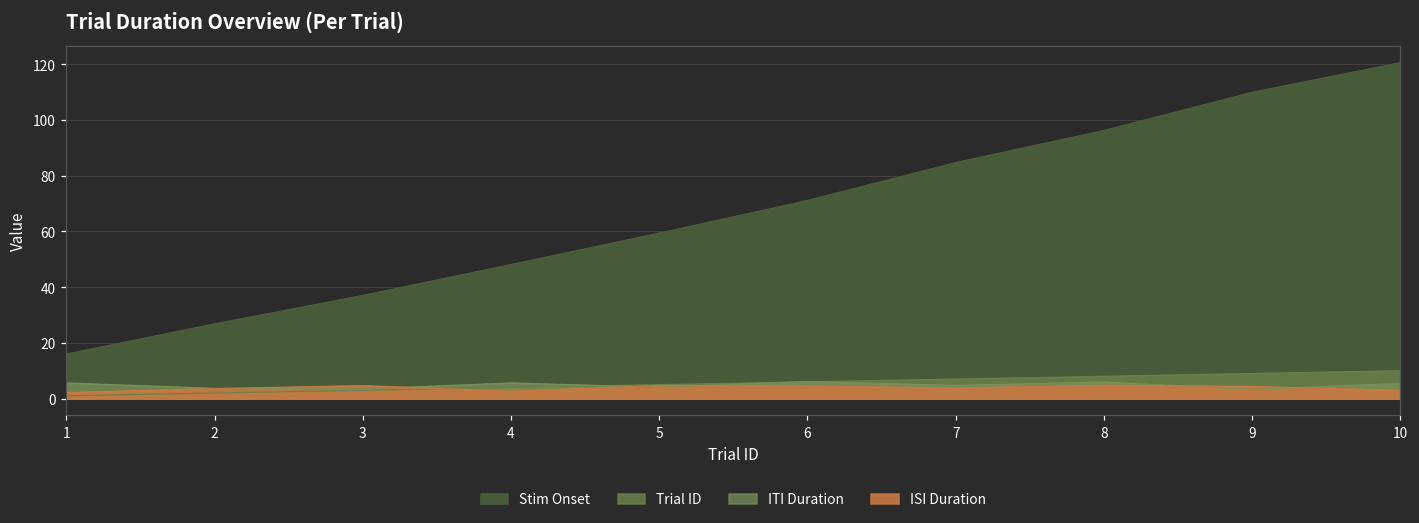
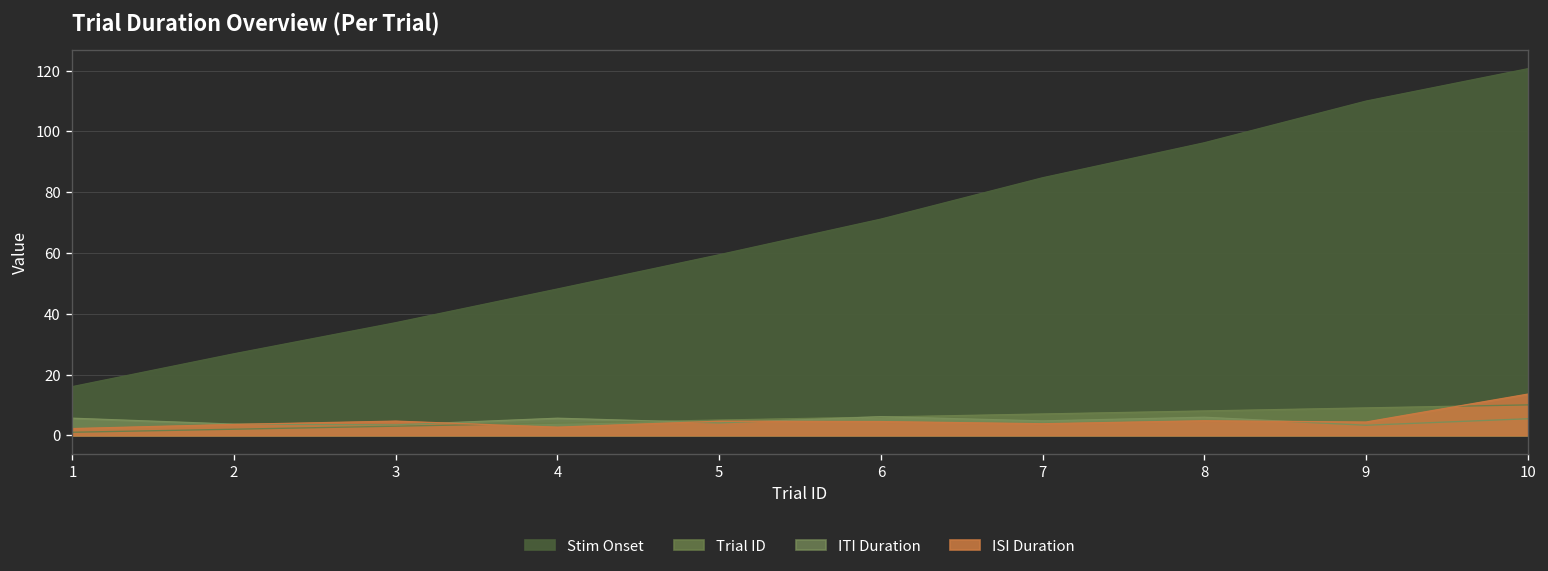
  {
    "ISI Duration": {
      "1": 2,
      "3": 5,
      "4": 3,
      "6": 5,
      "8": 5,
      "9": 4,
-     "10": 3
+     "10": 14
    }
  }
